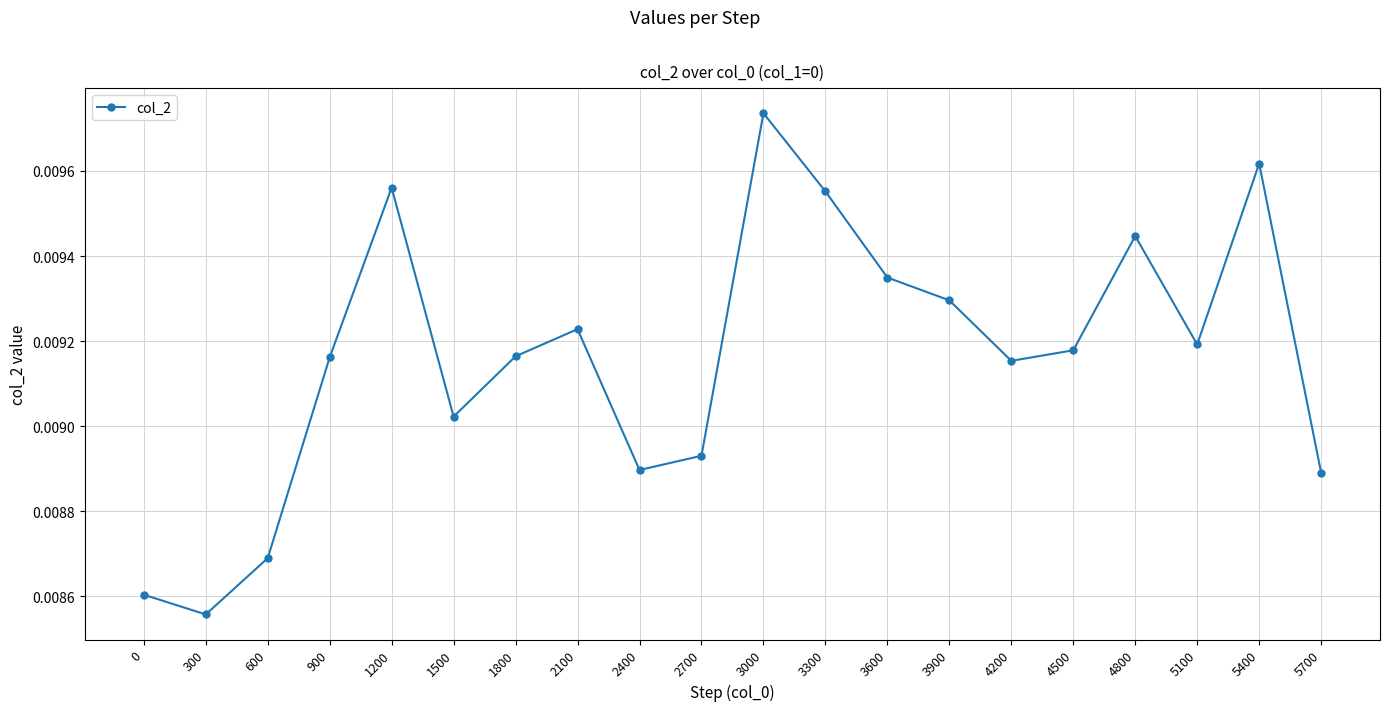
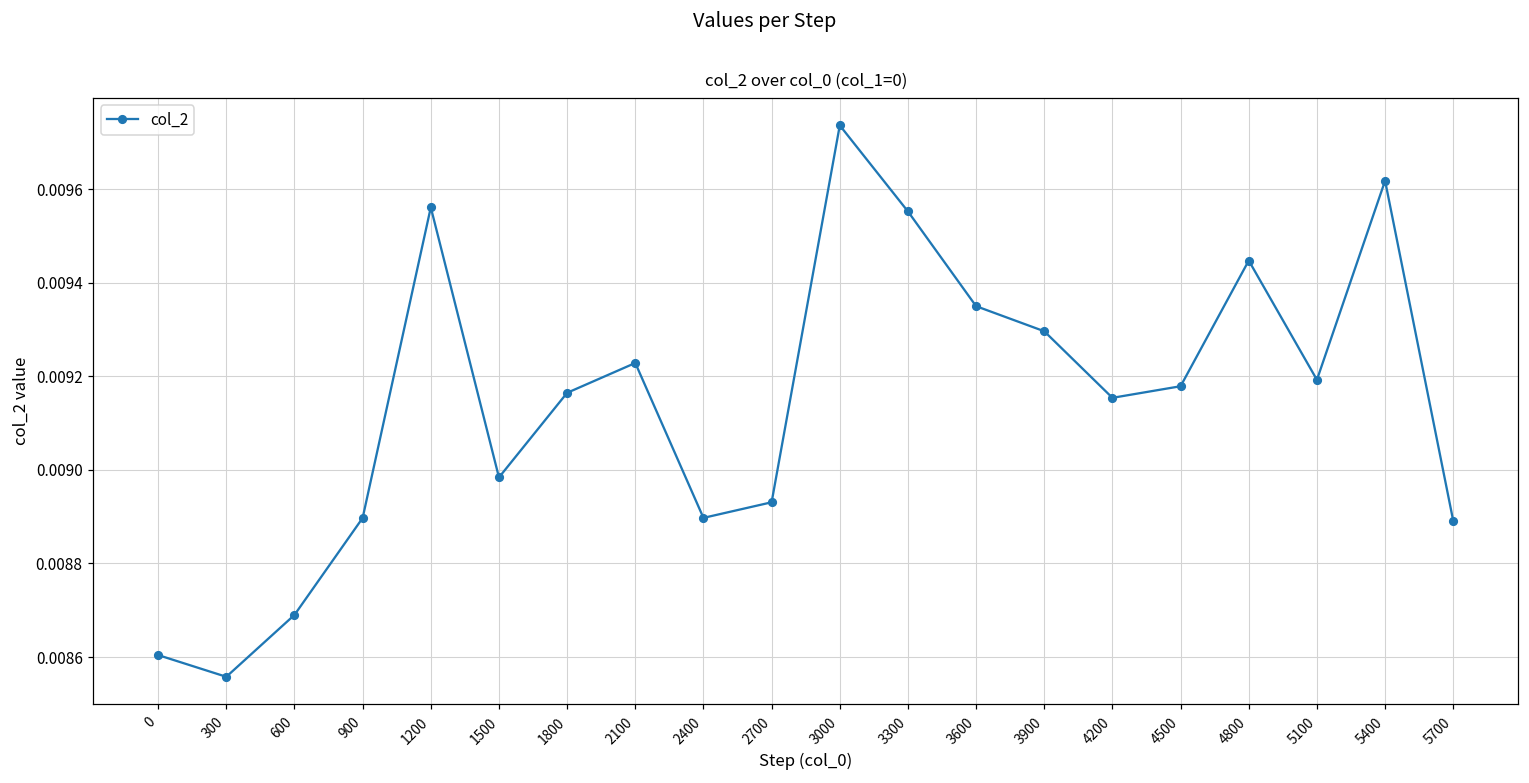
  {
    "0": 0.00860,
    "300": 0.00856,
    "600": 0.00869,
-   "900": 0.00916,
+   "900": 0.00890,
    "1200": 0.00956,
-   "1500": 0.00902,
+   "1500": 0.00898,
    "1800": 0.00916,
    "2100": 0.00923,
    "2400": 0.00890,
    "2700": 0.00893,
    "3000": 0.00974,
    "3300": 0.00955,
    "3600": 0.00935,
    "3900": 0.00930,
    "4200": 0.00915,
    "4500": 0.00918,
    "4800": 0.00945,
    "5100": 0.00919,
    "5400": 0.00962,
    "5700": 0.00889
  }
